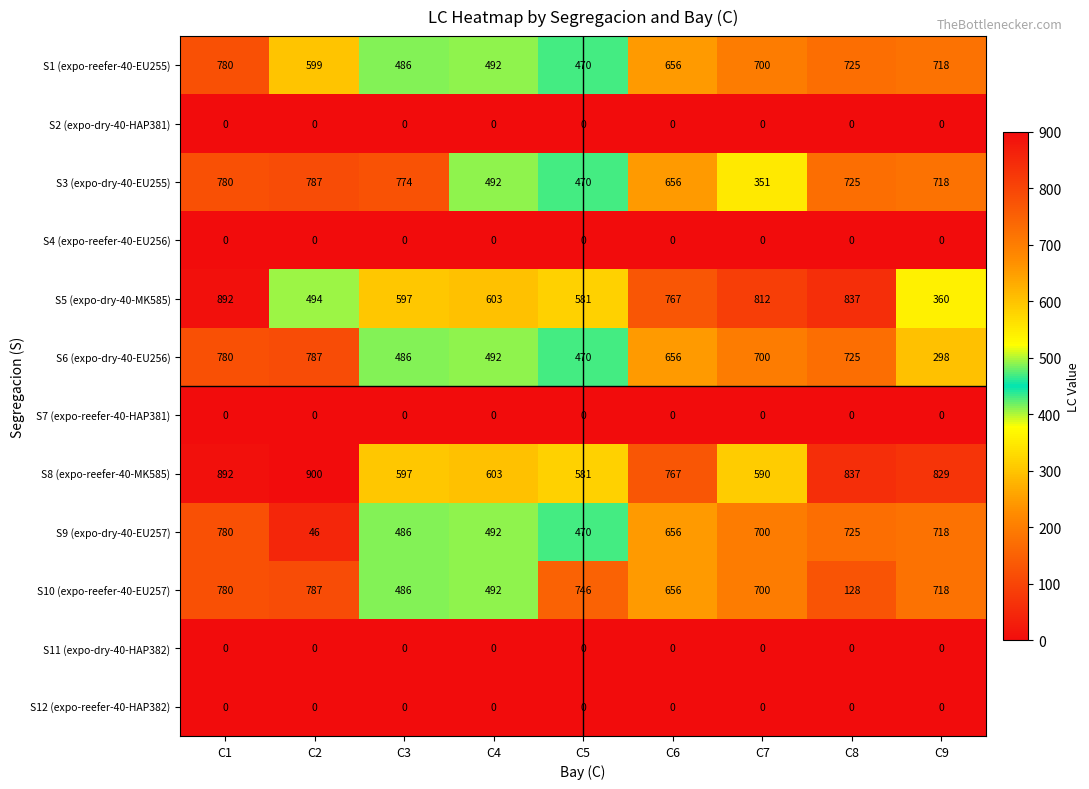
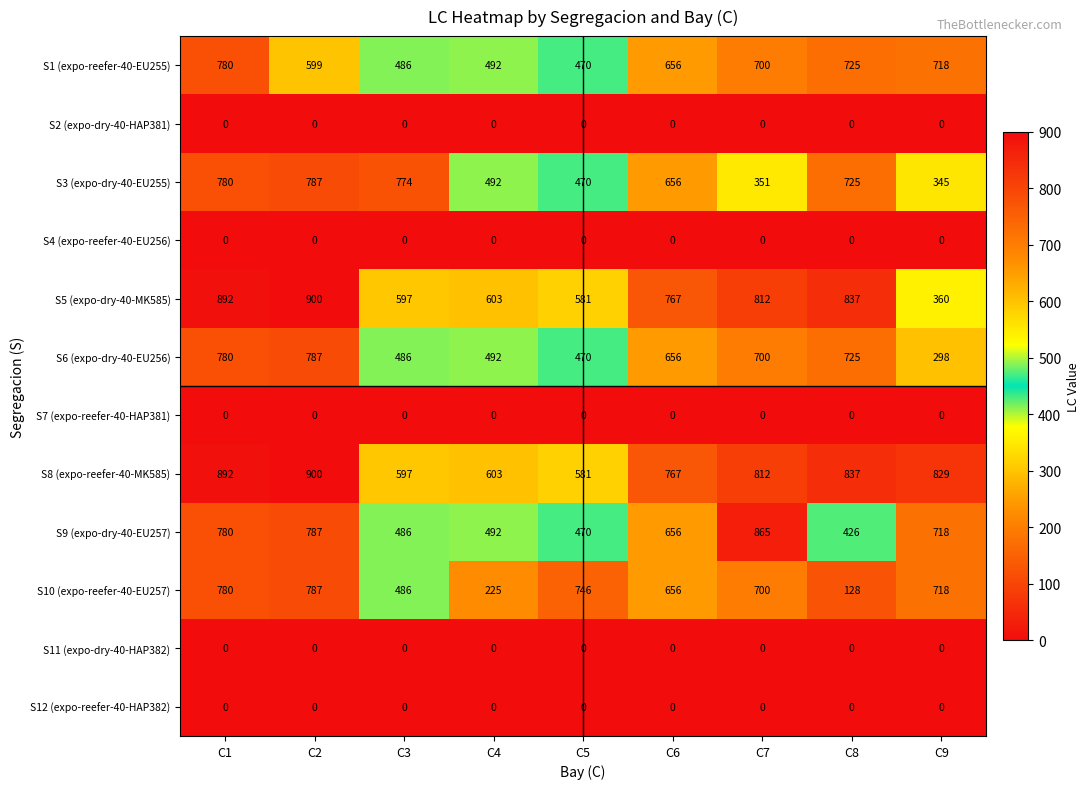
  {
    "S1 (expo-reefer-40-EU255)": {
      "C1": 780,
      "C2": 599,
      "C3": 486,
      "C4": 492,
      "C5": 470,
      "C6": 656,
      "C7": 700,
      "C8": 725,
      "C9": 718
    },
    "S2 (expo-dry-40-HAP381)": {
      "C1": 0,
      "C2": 0,
      "C3": 0,
      "C4": 0,
      "C5": 0,
      "C6": 0,
      "C7": 0,
      "C8": 0,
      "C9": 0
    },
    "S3 (expo-dry-40-EU255)": {
      "C1": 780,
      "C2": 787,
      "C3": 774,
      "C4": 492,
      "C5": 470,
      "C6": 656,
      "C7": 351,
      "C8": 725,
-     "C9": 718
+     "C9": 345
    },
    "S4 (expo-reefer-40-EU256)": {
      "C1": 0,
      "C2": 0,
      "C3": 0,
      "C4": 0,
      "C5": 0,
      "C6": 0,
      "C7": 0,
      "C8": 0,
      "C9": 0
    },
    "S5 (expo-dry-40-MK585)": {
      "C1": 892,
-     "C2": 494,
+     "C2": 900,
      "C3": 597,
      "C4": 603,
      "C5": 581,
      "C6": 767,
      "C7": 812,
      "C8": 837,
      "C9": 360
    },
    "S6 (expo-dry-40-EU256)": {
      "C1": 780,
      "C2": 787,
      "C3": 486,
      "C4": 492,
      "C5": 470,
      "C6": 656,
      "C7": 700,
      "C8": 725,
      "C9": 298
    },
    "S7 (expo-reefer-40-HAP381)": {
      "C1": 0,
      "C2": 0,
      "C3": 0,
      "C4": 0,
      "C5": 0,
      "C6": 0,
      "C7": 0,
      "C8": 0,
      "C9": 0
    },
    "S8 (expo-reefer-40-MK585)": {
      "C1": 892,
      "C2": 900,
      "C3": 597,
      "C4": 603,
      "C5": 581,
      "C6": 767,
-     "C7": 590,
+     "C7": 812,
      "C8": 837,
      "C9": 829
    },
    "S9 (expo-dry-40-EU257)": {
      "C1": 780,
-     "C2": 46,
+     "C2": 787,
      "C3": 486,
      "C4": 492,
      "C5": 470,
      "C6": 656,
-     "C7": 700,
-     "C8": 725,
+     "C7": 865,
+     "C8": 426,
      "C9": 718
    },
    "S10 (expo-reefer-40-EU257)": {
      "C1": 780,
      "C2": 787,
      "C3": 486,
-     "C4": 492,
+     "C4": 225,
      "C5": 746,
      "C6": 656,
      "C7": 700,
      "C8": 128,
      "C9": 718
    },
    "S11 (expo-dry-40-HAP382)": {
      "C1": 0,
      "C2": 0,
      "C3": 0,
      "C4": 0,
      "C5": 0,
      "C6": 0,
      "C7": 0,
      "C8": 0,
      "C9": 0
    },
    "S12 (expo-reefer-40-HAP382)": {
      "C1": 0,
      "C2": 0,
      "C3": 0,
      "C4": 0,
      "C5": 0,
      "C6": 0,
      "C7": 0,
      "C8": 0,
      "C9": 0
    }
  }
